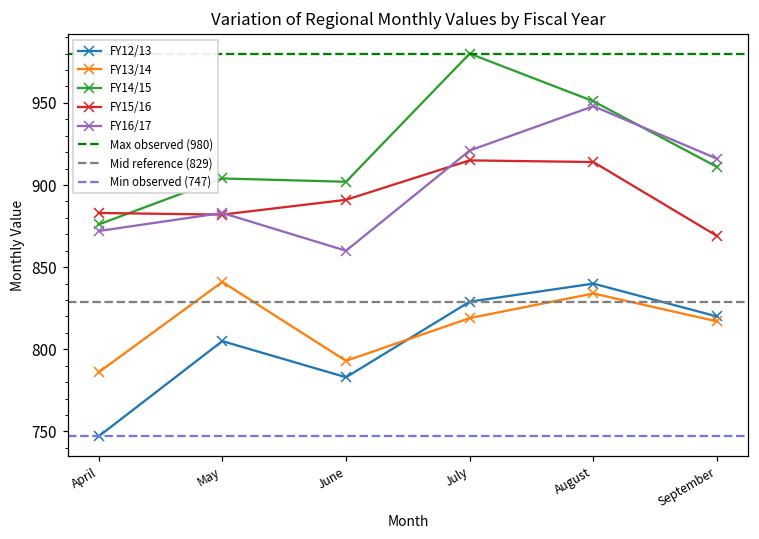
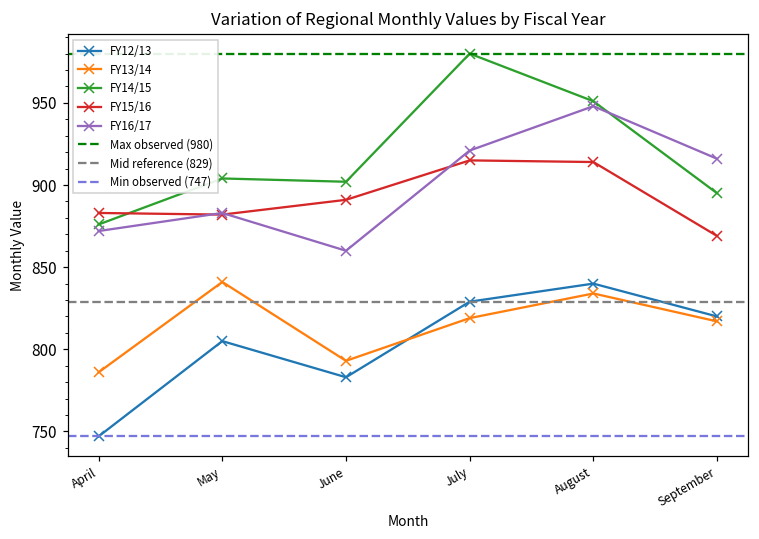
  {
    "FY12/13": {
      "April": 747,
      "May": 805,
      "June": 783,
      "July": 829,
      "August": 840,
      "September": 820
    },
    "FY13/14": {
      "April": 786,
      "May": 841,
      "June": 793,
      "July": 819,
      "August": 834,
      "September": 817
    },
    "FY14/15": {
      "April": 876,
      "May": 904,
      "June": 902,
      "July": 980,
      "August": 951,
-     "September": 911
+     "September": 895
    },
    "FY15/16": {
      "April": 883,
      "June": 891,
      "July": 915,
      "August": 914,
      "September": 869
    },
    "FY16/17": {
      "April": 872,
      "June": 860,
      "July": 921,
      "August": 948,
      "September": 916
    }
  }
